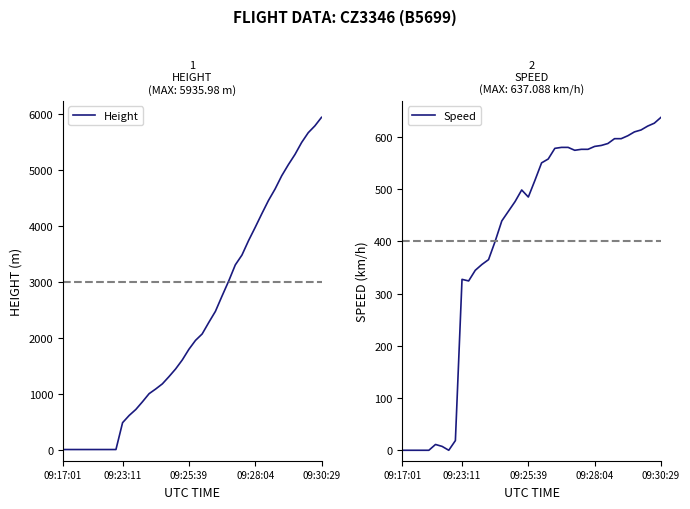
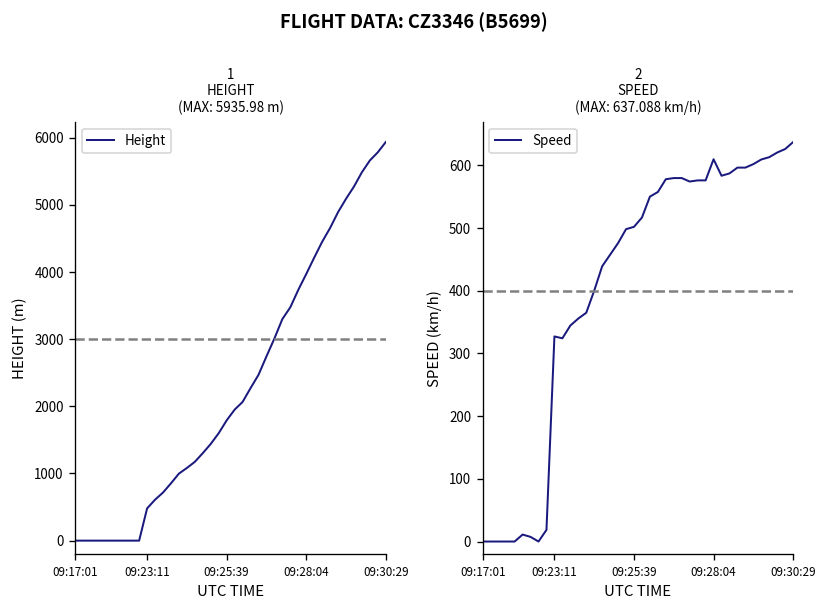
  {
    "1 HEIGHT (MAX: 5935.98 m)": {
      "09:17:01": 0,
      "09:23:11": 500,
      "09:25:39": 1800,
      "09:28:04": 4000,
      "09:30:29": 5900
    },
    "2 SPEED (MAX: 637.088 km/h)": {
      "09:17:01": 0,
      "09:23:11": 330,
-     "09:25:39": 480,
-     "09:28:04": 580,
+     "09:25:39": 500,
+     "09:28:04": 610,
      "09:30:29": 640
    }
  }
